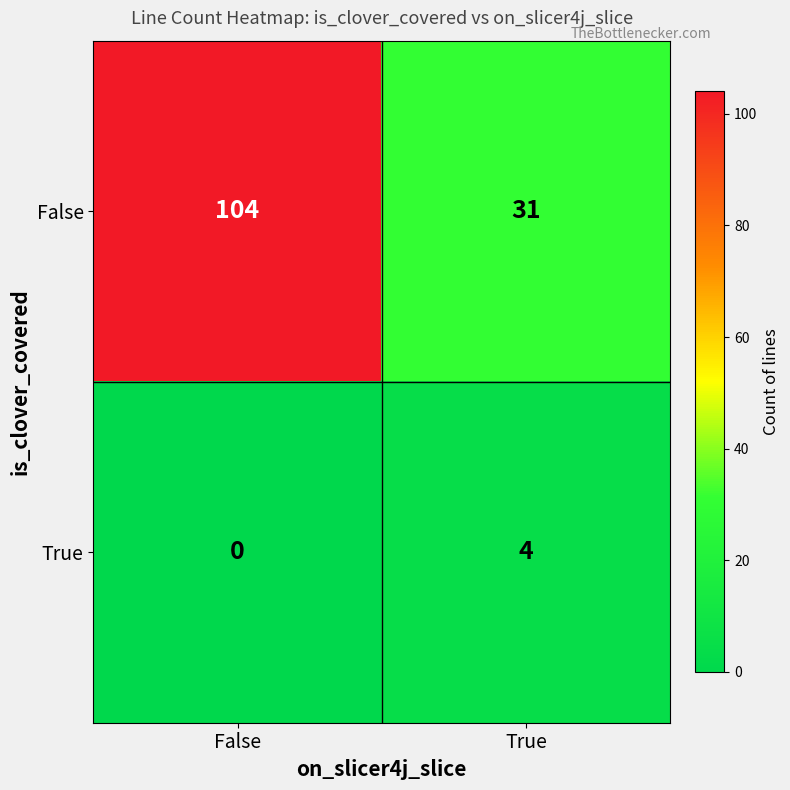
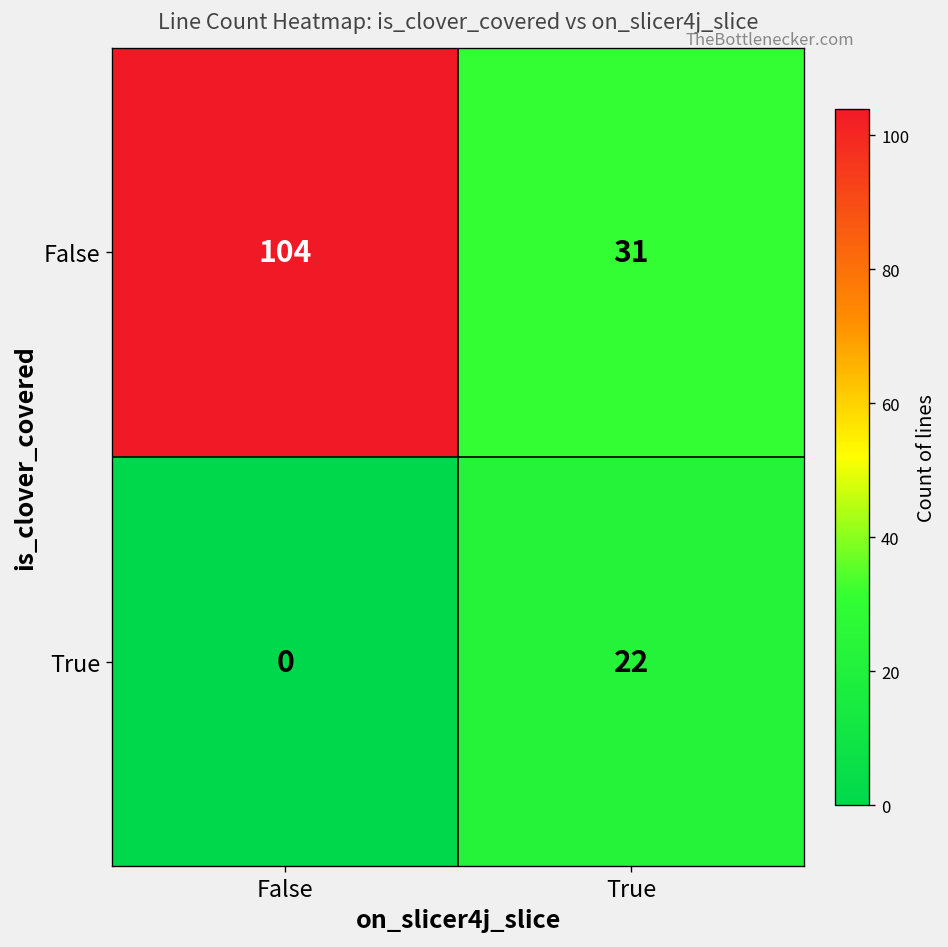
  {
    "False": {
      "False": 104,
      "True": 31
    },
    "True": {
      "False": 0,
-     "True": 4
+     "True": 22
    }
  }
